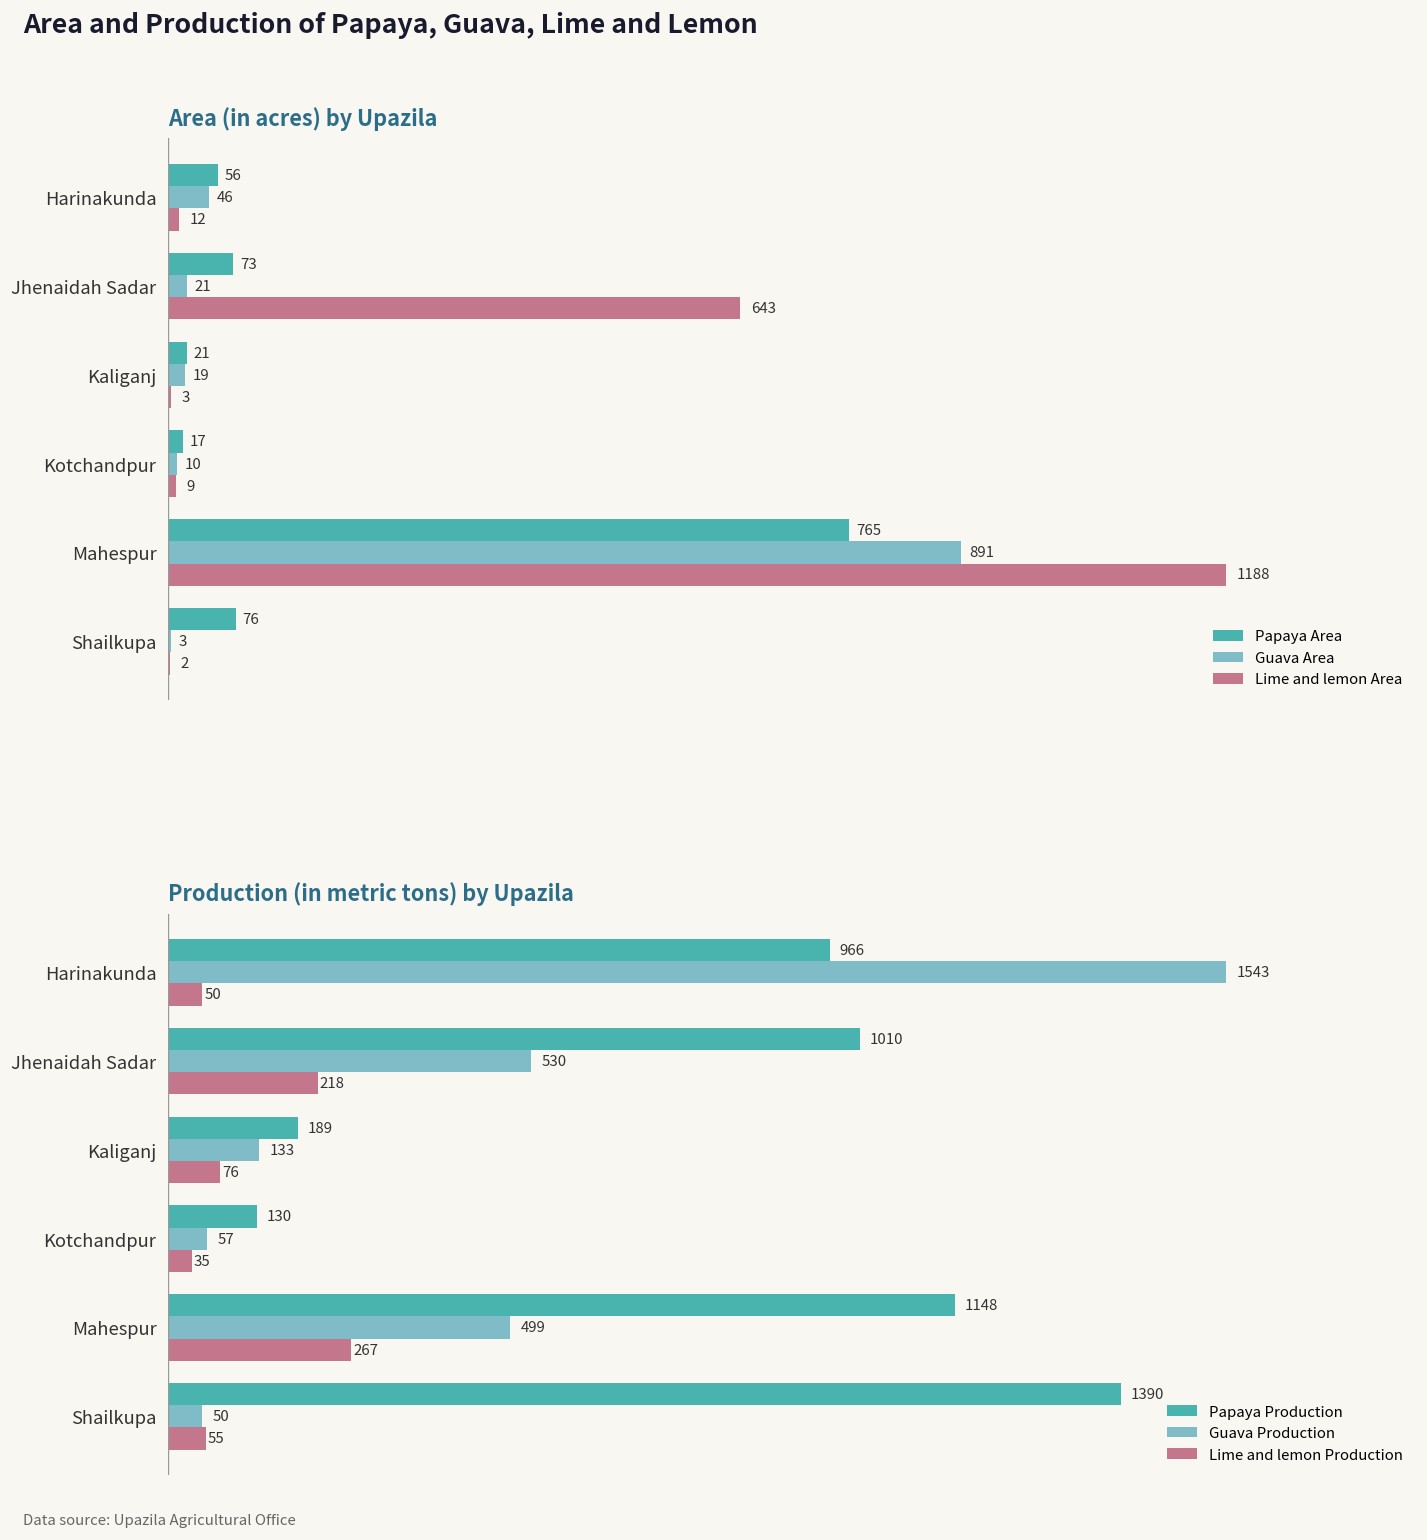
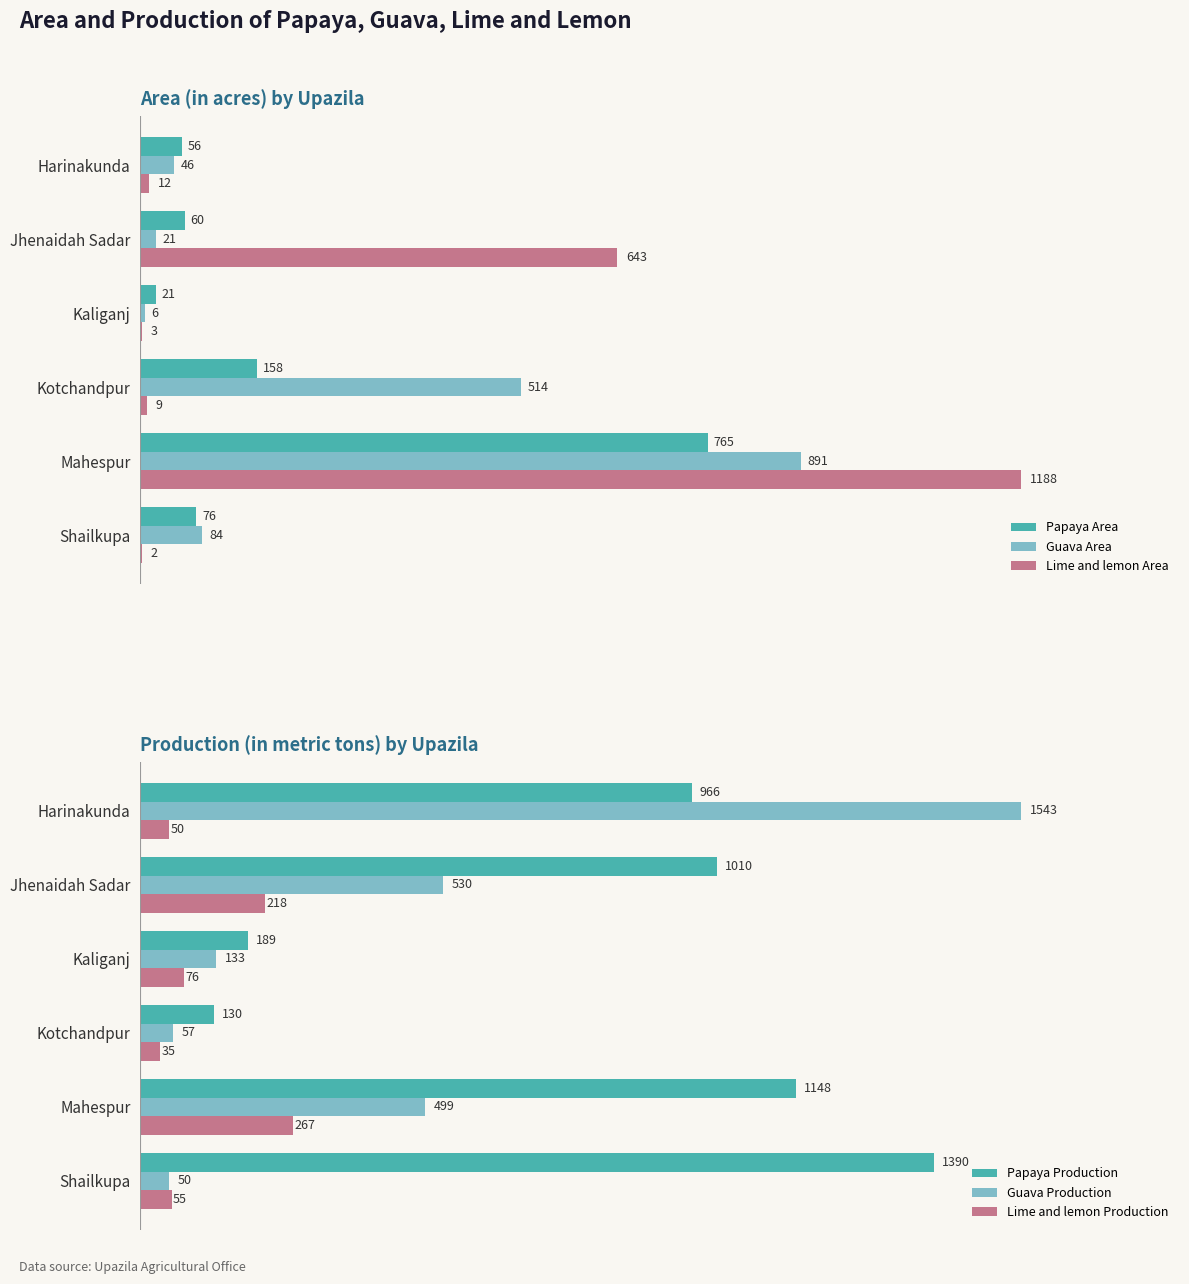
  {
    "Area (in acres) by Upazila": {
      "Papaya Area": {
        "Harinakunda": 56,
-       "Jhenaidah Sadar": 73,
+       "Jhenaidah Sadar": 60,
        "Kaliganj": 21,
-       "Kotchandpur": 17,
+       "Kotchandpur": 158,
        "Mahespur": 765,
        "Shailkupa": 76
      },
      "Guava Area": {
        "Harinakunda": 46,
        "Jhenaidah Sadar": 21,
-       "Kaliganj": 19,
-       "Kotchandpur": 10,
+       "Kaliganj": 6,
+       "Kotchandpur": 514,
        "Mahespur": 891,
-       "Shailkupa": 3
+       "Shailkupa": 84
      },
      "Lime and lemon Area": {
        "Harinakunda": 12,
        "Jhenaidah Sadar": 643,
        "Kaliganj": 3,
        "Kotchandpur": 9,
        "Mahespur": 1188,
        "Shailkupa": 2
      }
    },
    "Production (in metric tons) by Upazila": {
      "Papaya Production": {
        "Harinakunda": 966,
        "Jhenaidah Sadar": 1010,
        "Kaliganj": 189,
        "Kotchandpur": 130,
        "Mahespur": 1148,
        "Shailkupa": 1390
      },
      "Guava Production": {
        "Harinakunda": 1543,
        "Jhenaidah Sadar": 530,
        "Kaliganj": 133,
        "Kotchandpur": 57,
        "Mahespur": 499,
        "Shailkupa": 50
      },
      "Lime and lemon Production": {
        "Harinakunda": 50,
        "Jhenaidah Sadar": 218,
        "Kaliganj": 76,
        "Kotchandpur": 35,
        "Mahespur": 267,
        "Shailkupa": 55
      }
    }
  }
